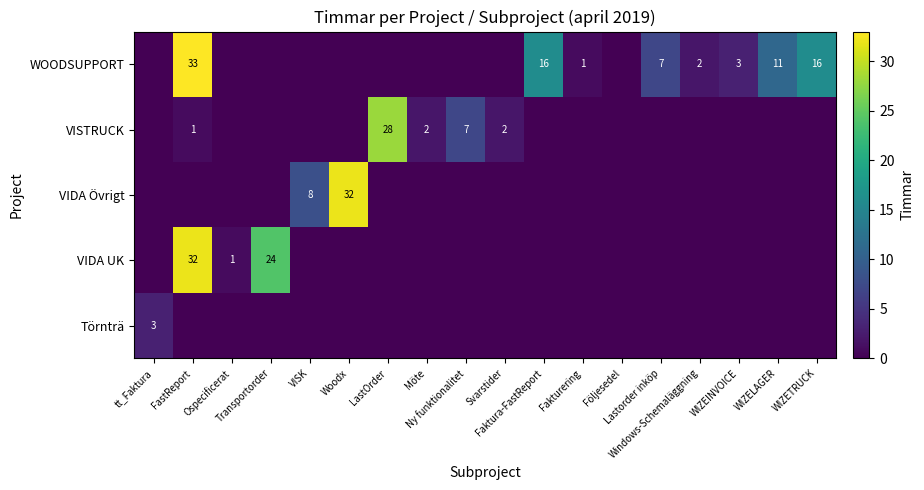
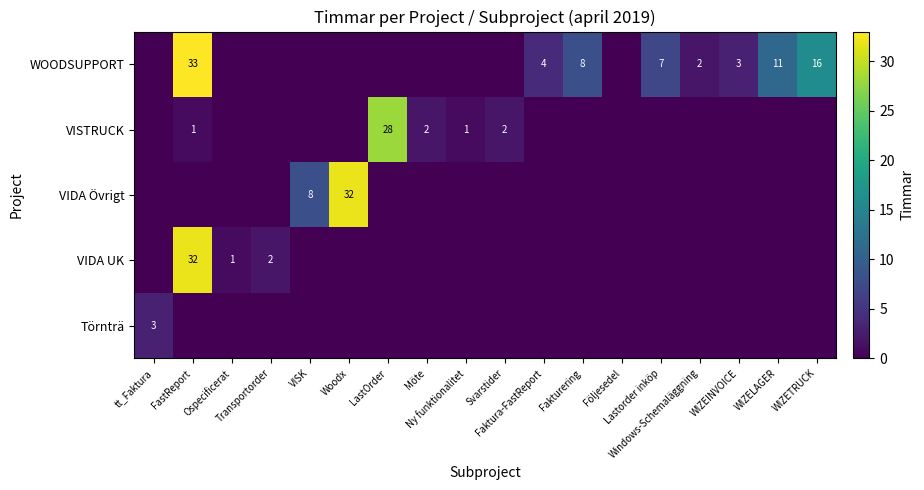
  {
    "WOODSUPPORT": {
      "FastReport": 33,
-     "Faktura-FastReport": 16,
-     "Fakturering": 1,
+     "Faktura-FastReport": 4,
+     "Fakturering": 8,
      "Lastorder inköp": 7,
      "Windows-Schemaläggning": 2,
      "WIZEINVOICE": 3,
      "WIZELAGER": 11,
      "WIZETRUCK": 16
    },
    "VISTRUCK": {
      "FastReport": 1,
      "LastOrder": 28,
      "Möte": 2,
-     "Ny funktionalitet": 7,
+     "Ny funktionalitet": 1,
      "Svarstider": 2
    },
    "VIDA Övrigt": {
      "VISK": 8,
      "Woodx": 32
    },
    "VIDA UK": {
      "FastReport": 32,
      "Ospecificerat": 1,
-     "Transportorder": 24
+     "Transportorder": 2
    },
    "Törnträ": {
      "tt_Faktura": 3
    }
  }
